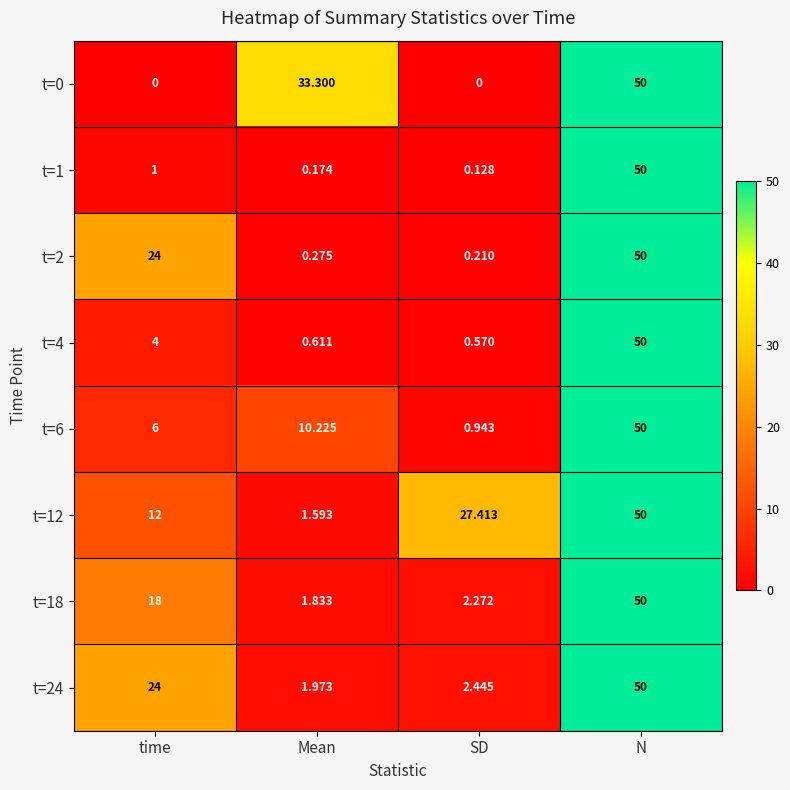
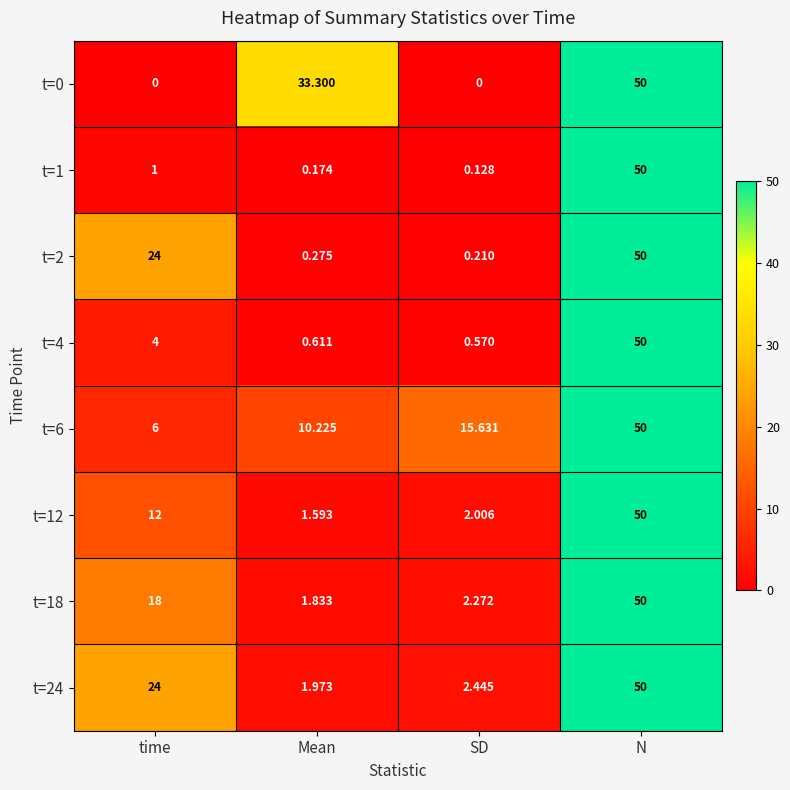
  {
    "t=0": {
      "time": 0,
      "Mean": 33.300,
      "SD": 0,
      "N": 50
    },
    "t=1": {
      "time": 1,
      "Mean": 0.174,
      "SD": 0.128,
      "N": 50
    },
    "t=2": {
      "time": 24,
      "Mean": 0.275,
      "SD": 0.210,
      "N": 50
    },
    "t=4": {
      "time": 4,
      "Mean": 0.611,
      "SD": 0.570,
      "N": 50
    },
    "t=6": {
      "time": 6,
      "Mean": 10.225,
-     "SD": 0.943,
+     "SD": 15.631,
      "N": 50
    },
    "t=12": {
      "time": 12,
      "Mean": 1.593,
-     "SD": 27.413,
+     "SD": 2.006,
      "N": 50
    },
    "t=18": {
      "time": 18,
      "Mean": 1.833,
      "SD": 2.272,
      "N": 50
    },
    "t=24": {
      "time": 24,
      "Mean": 1.973,
      "SD": 2.445,
      "N": 50
    }
  }
